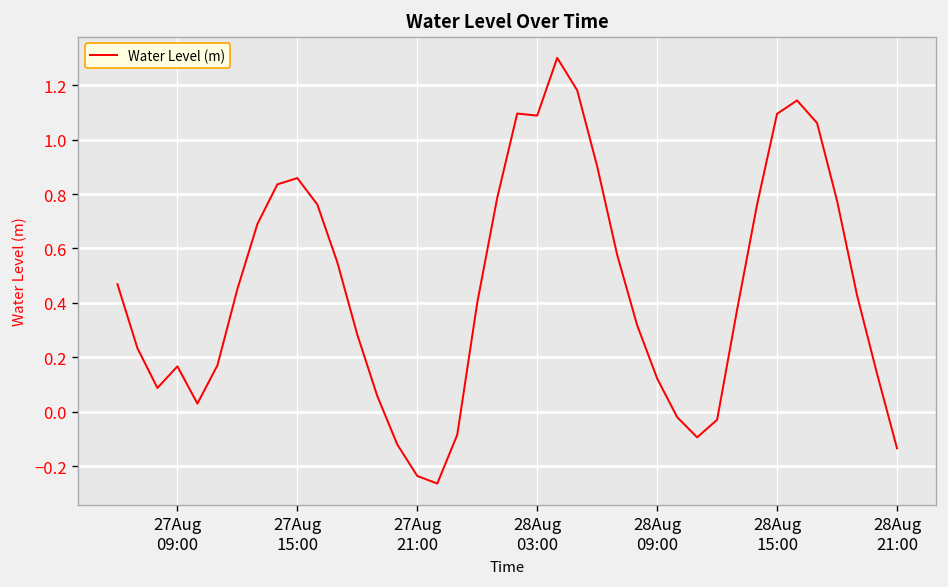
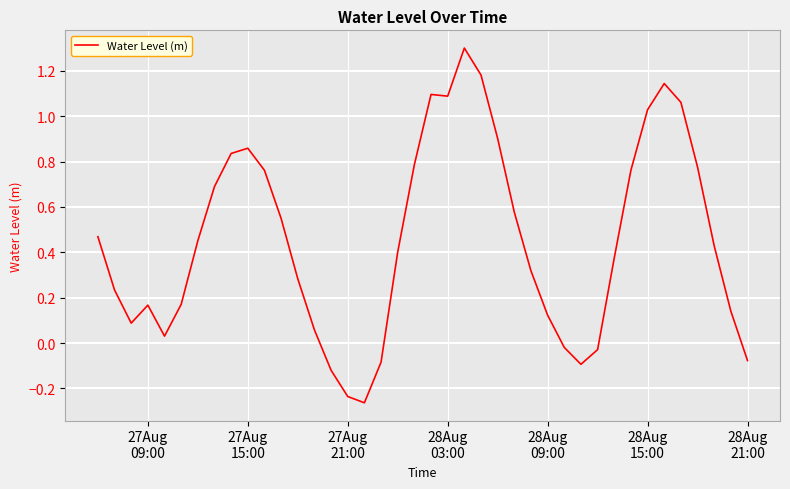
  {
    "27Aug 09:00": 0.17,
    "27Aug 15:00": 0.86,
    "27Aug 21:00": -0.24,
    "28Aug 03:00": 1.09,
    "28Aug 09:00": 0.12,
-   "28Aug 15:00": 1.09,
-   "28Aug 21:00": -0.13
+   "28Aug 15:00": 1.03,
+   "28Aug 21:00": -0.08
  }
